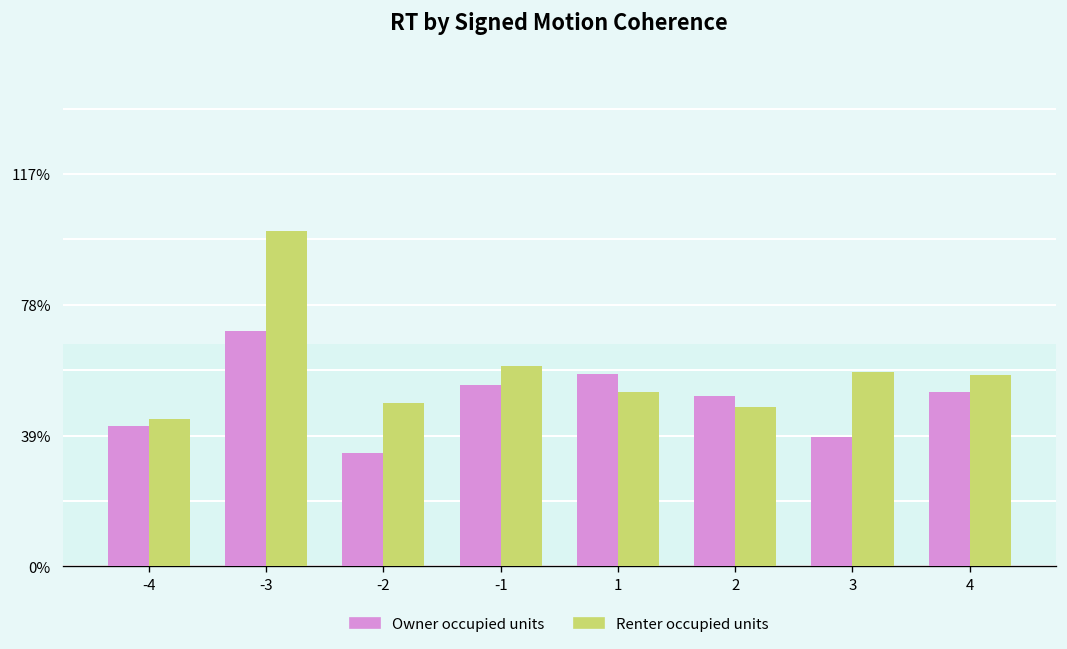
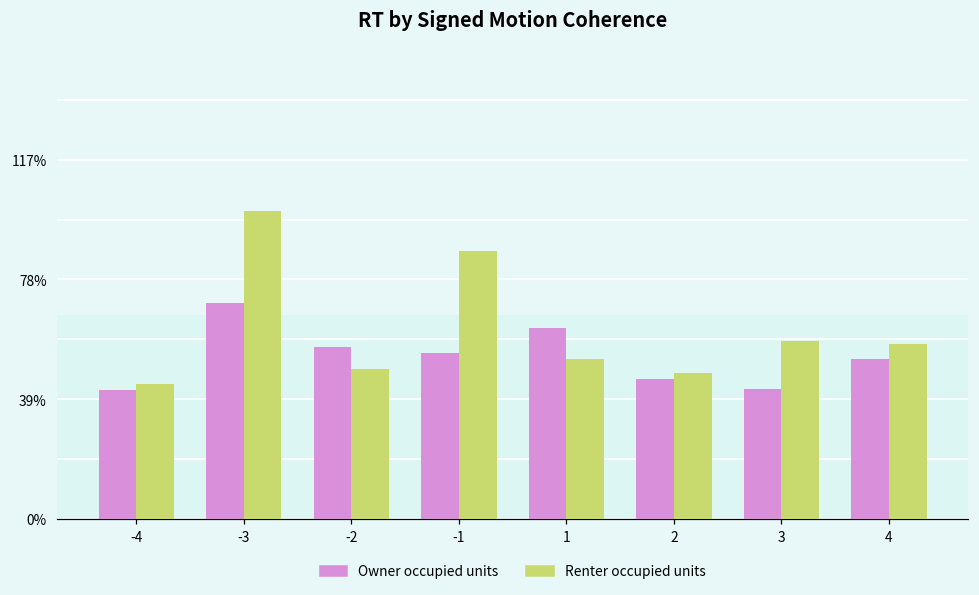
  {
    "Owner occupied units": {
      "-4": "42%",
      "-3": "70%",
-     "-2": "34%",
+     "-2": "56%",
      "-1": "54%",
-     "1": "57%",
-     "2": "51%",
-     "3": "38%",
+     "1": "62%",
+     "2": "46%",
+     "3": "42%",
      "4": "52%"
    },
    "Renter occupied units": {
      "-4": "44%",
      "-3": "100%",
      "-2": "49%",
-     "-1": "60%",
+     "-1": "87%",
      "1": "52%",
      "2": "48%",
      "3": "58%",
      "4": "57%"
    }
  }
